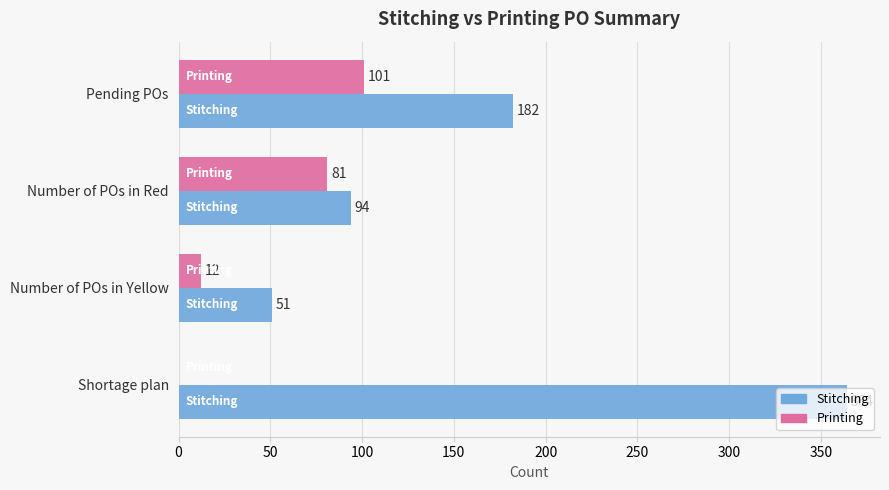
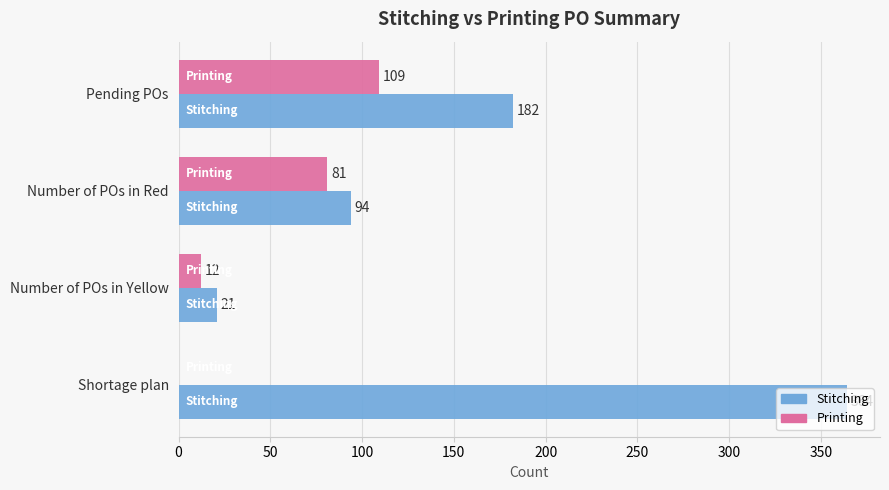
  {
    "Stitching": {
      "Pending POs": 182,
      "Number of POs in Red": 94,
-     "Number of POs in Yellow": 51
+     "Number of POs in Yellow": 21
    },
    "Printing": {
-     "Pending POs": 101,
+     "Pending POs": 109,
      "Number of POs in Red": 81,
      "Number of POs in Yellow": 12
    }
  }
